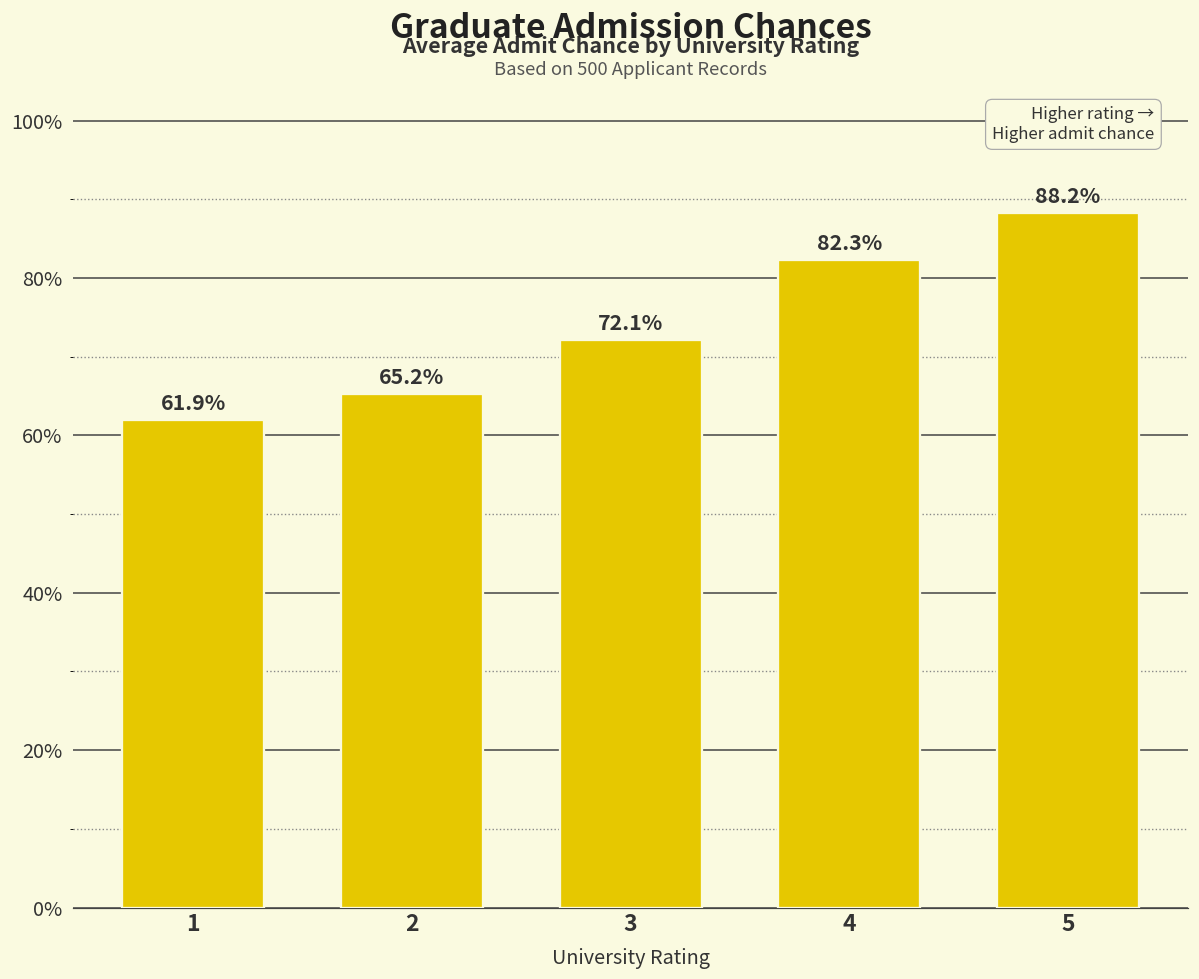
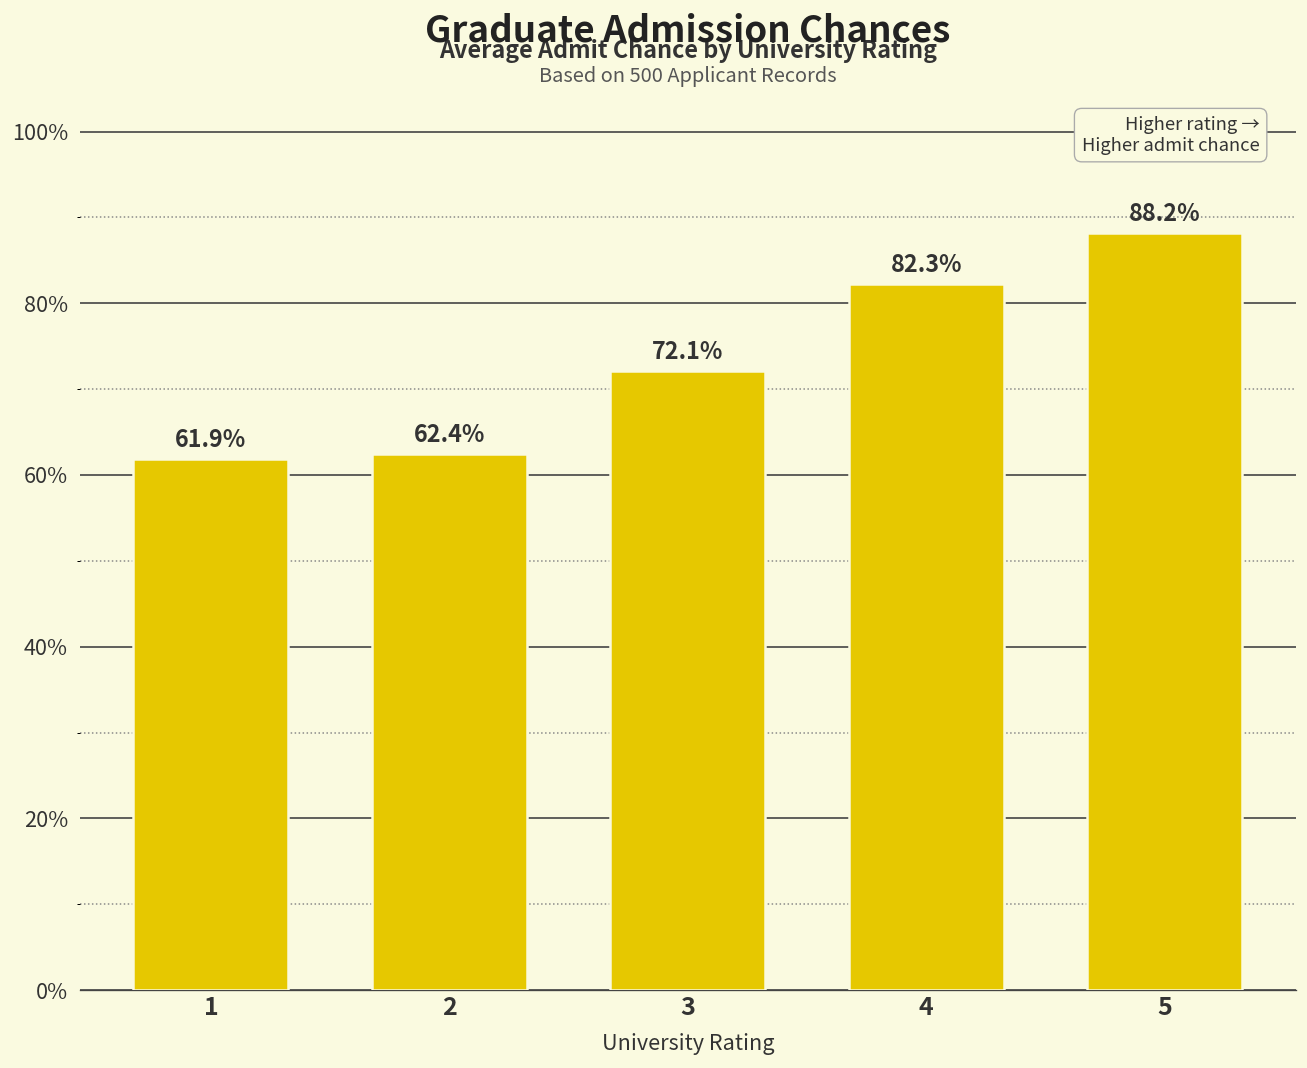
  {
    "1": "61.9%",
-   "2": "65.2%",
+   "2": "62.4%",
    "3": "72.1%",
    "4": "82.3%",
    "5": "88.2%"
  }
